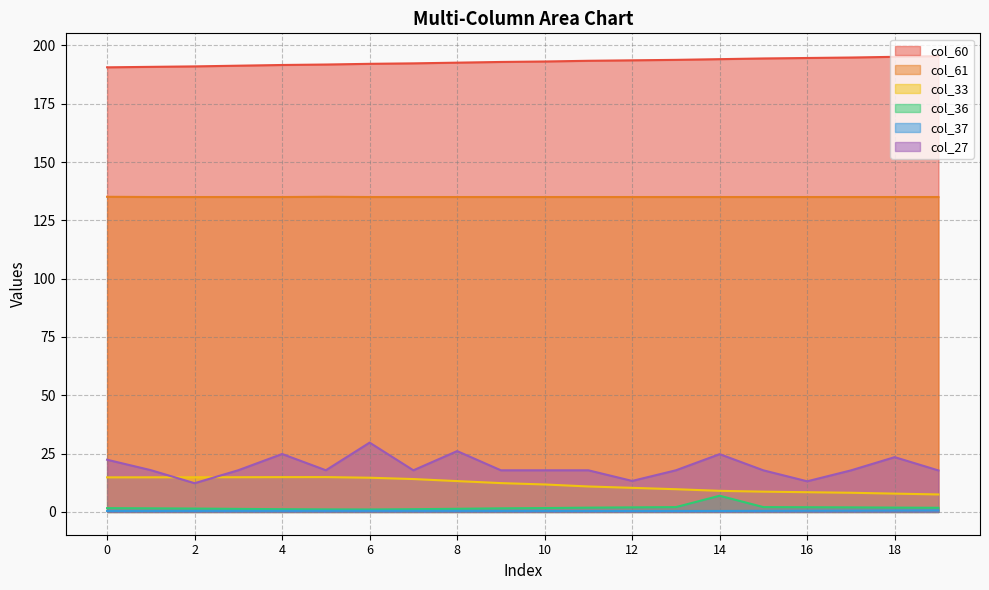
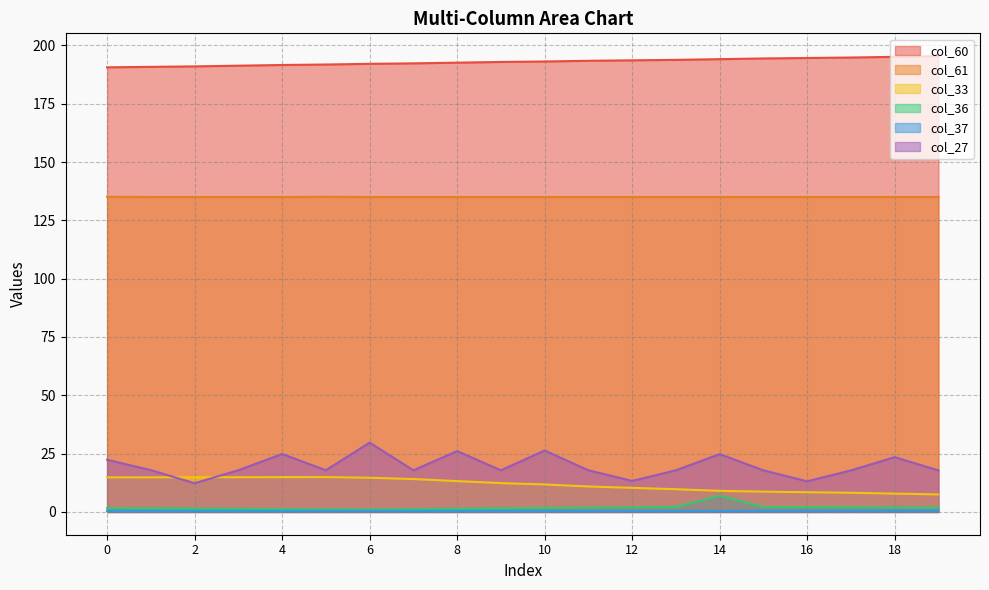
  {
    "col_36": {
      "0": 2,
      "10": 2,
      "12": 2,
      "14": 7,
      "16": 2,
      "18": 2
    },
    "col_37": {
      "0": 0,
      "10": 0,
      "12": 0,
      "14": 0,
      "16": 1,
      "18": 1
    },
    "col_27": {
      "0": 22,
      "2": 12,
      "4": 25,
      "6": 30,
      "8": 26,
-     "10": 18,
+     "10": 26,
      "12": 13,
      "14": 25,
      "16": 13,
      "18": 23
    }
  }
